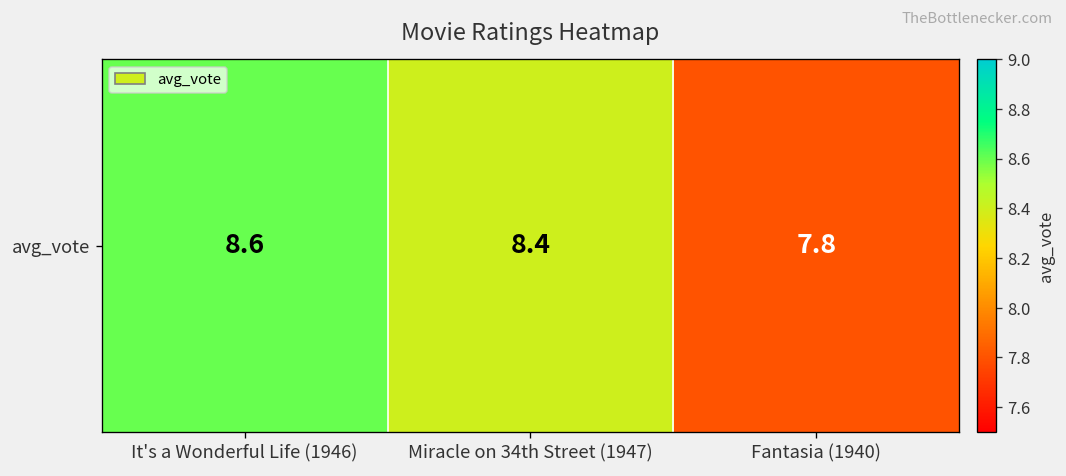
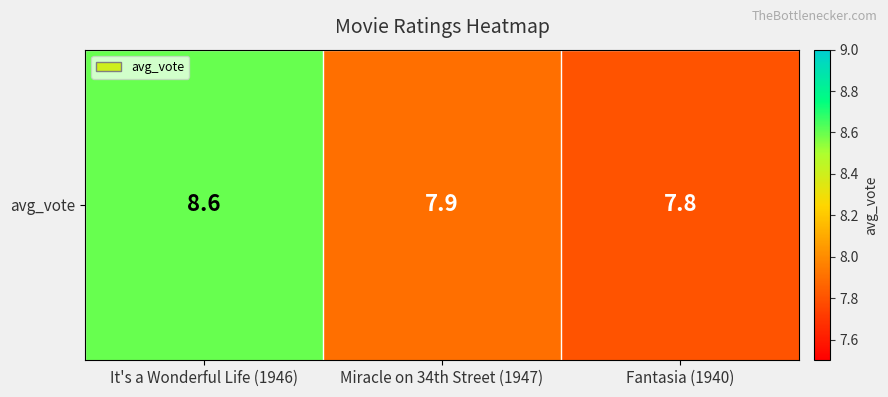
  {
    "avg_vote": {
      "It's a Wonderful Life (1946)": 8.6,
-     "Miracle on 34th Street (1947)": 8.4,
+     "Miracle on 34th Street (1947)": 7.9,
      "Fantasia (1940)": 7.8
    }
  }
